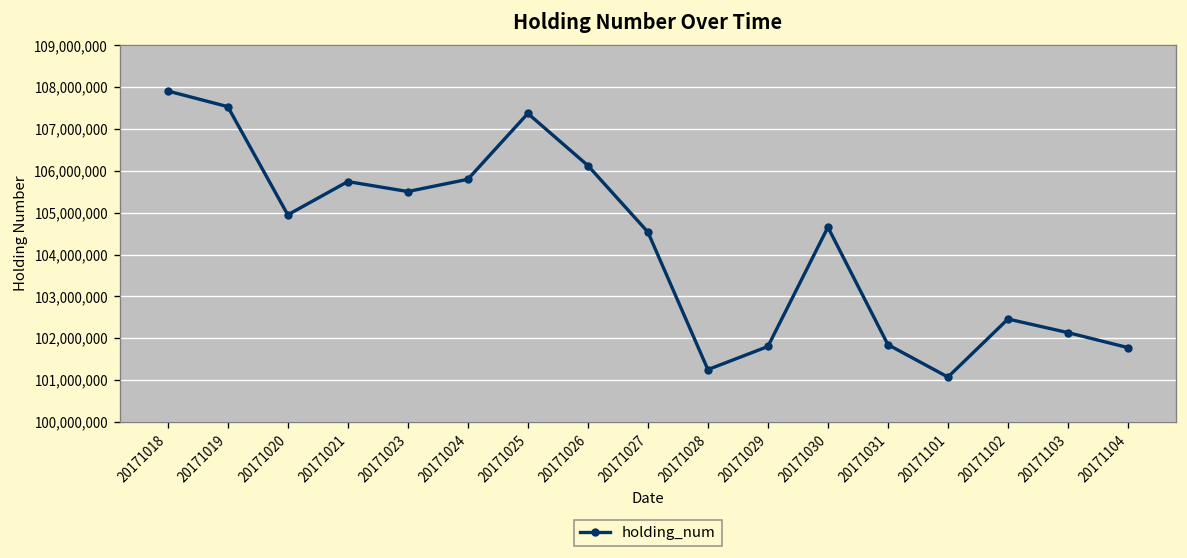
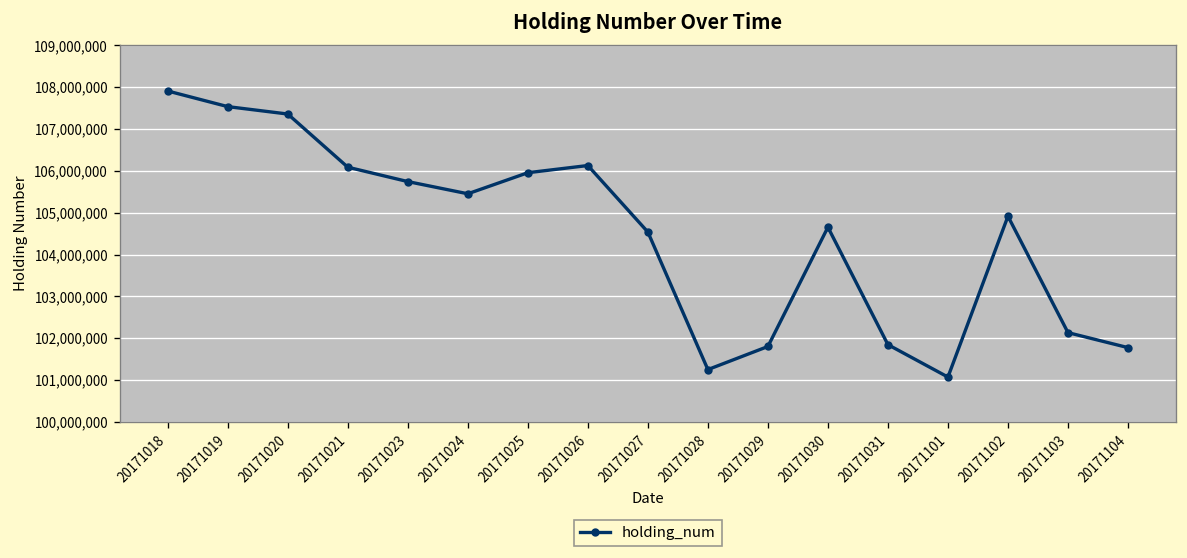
  {
    "20171018": "107,900,000",
    "20171019": "107,500,000",
-   "20171020": "104,900,000",
-   "20171021": "105,700,000",
-   "20171023": "105,500,000",
-   "20171024": "105,800,000",
-   "20171025": "107,400,000",
+   "20171020": "107,400,000",
+   "20171021": "106,100,000",
+   "20171023": "105,700,000",
+   "20171024": "105,500,000",
+   "20171025": "106,000,000",
    "20171026": "106,100,000",
    "20171027": "104,500,000",
    "20171028": "101,200,000",
    "20171029": "101,800,000",
    "20171030": "104,700,000",
    "20171031": "101,800,000",
    "20171101": "101,100,000",
-   "20171102": "102,500,000",
+   "20171102": "104,900,000",
    "20171103": "102,100,000",
    "20171104": "101,800,000"
  }
